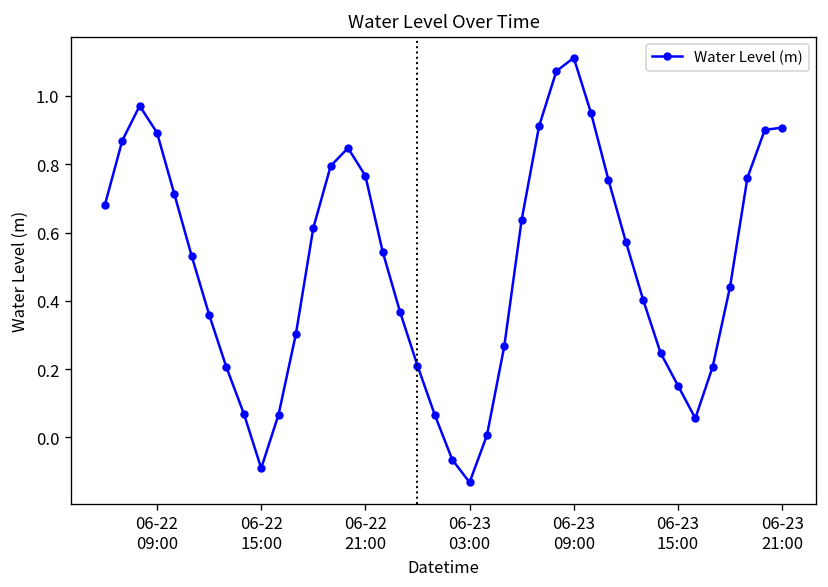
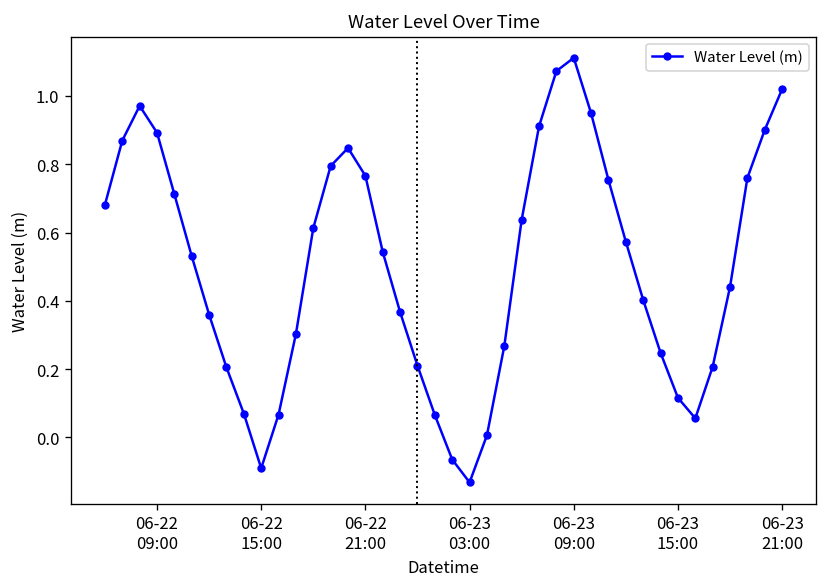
  {
    "06-22 09:00": 0.89,
    "06-22 15:00": -0.09,
    "06-22 21:00": 0.77,
    "06-23 03:00": -0.13,
    "06-23 09:00": 1.11,
-   "06-23 15:00": 0.15,
-   "06-23 21:00": 0.91
+   "06-23 15:00": 0.12,
+   "06-23 21:00": 1.02
  }
